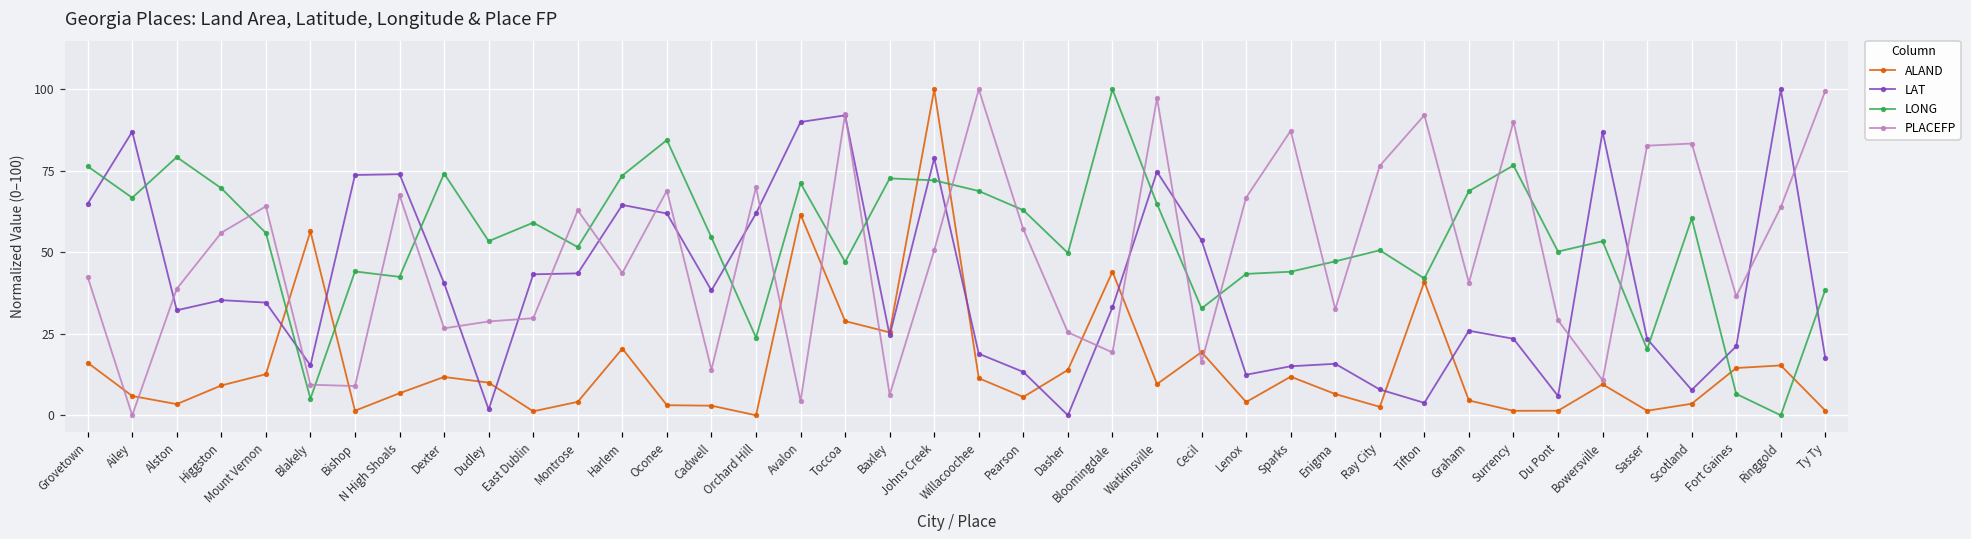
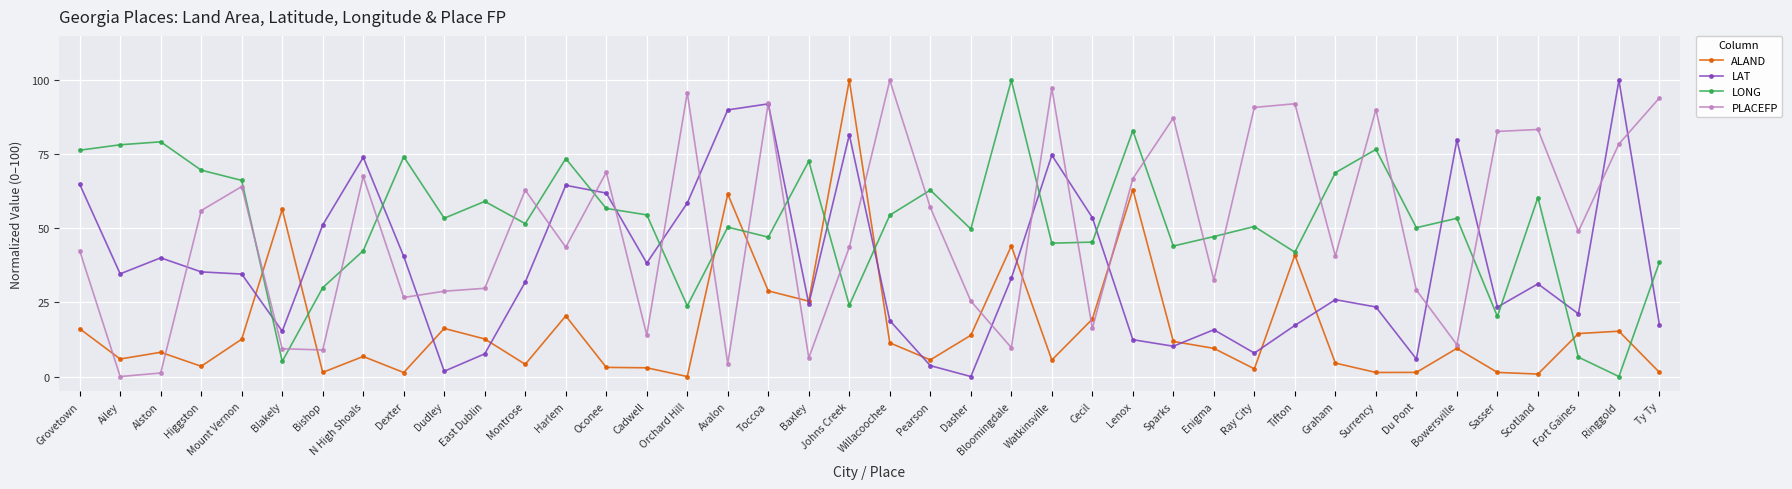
  {
    "ALAND": {
      "Grovetown": 16,
      "Ailey": 6,
-     "Alston": 3,
-     "Higgston": 9,
+     "Alston": 8,
+     "Higgston": 3,
      "Mount Vernon": 13,
      "Blakely": 56,
      "Bishop": 1,
      "N High Shoals": 7,
-     "Dexter": 12,
-     "Dudley": 10,
-     "East Dublin": 1,
+     "Dexter": 1,
+     "Dudley": 16,
+     "East Dublin": 13,
      "Montrose": 4,
      "Harlem": 20,
      "Oconee": 3,
      "Cadwell": 3,
      "Orchard Hill": 0,
      "Avalon": 62,
      "Toccoa": 29,
      "Baxley": 25,
      "Johns Creek": 100,
      "Willacoochee": 11,
      "Pearson": 6,
      "Dasher": 14,
      "Bloomingdale": 44,
-     "Watkinsville": 10,
+     "Watkinsville": 6,
      "Cecil": 19,
-     "Lenox": 4,
+     "Lenox": 63,
      "Sparks": 12,
-     "Enigma": 7,
+     "Enigma": 10,
      "Ray City": 3,
      "Tifton": 41,
      "Graham": 5,
      "Surrency": 1,
      "Du Pont": 1,
      "Bowersville": 10,
      "Sasser": 1,
-     "Scotland": 4,
+     "Scotland": 1,
      "Fort Gaines": 15,
      "Ringgold": 15,
      "Ty Ty": 1
    },
    "LAT": {
      "Grovetown": 65,
-     "Ailey": 87,
-     "Alston": 32,
+     "Ailey": 35,
+     "Alston": 40,
      "Higgston": 35,
      "Mount Vernon": 35,
      "Blakely": 15,
-     "Bishop": 74,
+     "Bishop": 51,
      "N High Shoals": 74,
      "Dexter": 41,
      "Dudley": 2,
-     "East Dublin": 43,
-     "Montrose": 44,
+     "East Dublin": 8,
+     "Montrose": 32,
      "Harlem": 65,
      "Oconee": 62,
      "Cadwell": 38,
-     "Orchard Hill": 62,
+     "Orchard Hill": 59,
      "Avalon": 90,
      "Baxley": 25,
-     "Johns Creek": 79,
+     "Johns Creek": 82,
      "Willacoochee": 19,
-     "Pearson": 13,
+     "Pearson": 4,
      "Dasher": 0,
      "Bloomingdale": 33,
      "Watkinsville": 75,
      "Cecil": 54,
      "Lenox": 12,
-     "Sparks": 15,
+     "Sparks": 10,
      "Enigma": 16,
      "Ray City": 8,
-     "Tifton": 4,
+     "Tifton": 17,
      "Graham": 26,
      "Surrency": 23,
      "Du Pont": 6,
-     "Bowersville": 87,
+     "Bowersville": 80,
      "Sasser": 23,
-     "Scotland": 8,
+     "Scotland": 31,
      "Fort Gaines": 21,
      "Ringgold": 100,
      "Ty Ty": 17
    },
    "LONG": {
      "Grovetown": 76,
-     "Ailey": 67,
+     "Ailey": 78,
      "Alston": 79,
      "Higgston": 70,
-     "Mount Vernon": 56,
+     "Mount Vernon": 66,
      "Blakely": 5,
-     "Bishop": 44,
+     "Bishop": 30,
      "N High Shoals": 42,
      "Dexter": 74,
      "Dudley": 53,
      "East Dublin": 59,
      "Montrose": 52,
      "Harlem": 74,
-     "Oconee": 84,
+     "Oconee": 57,
      "Cadwell": 55,
      "Orchard Hill": 24,
-     "Avalon": 71,
+     "Avalon": 50,
      "Toccoa": 47,
      "Baxley": 73,
-     "Johns Creek": 72,
-     "Willacoochee": 69,
+     "Johns Creek": 24,
+     "Willacoochee": 54,
      "Pearson": 63,
      "Dasher": 50,
      "Bloomingdale": 100,
-     "Watkinsville": 65,
-     "Cecil": 33,
-     "Lenox": 43,
+     "Watkinsville": 45,
+     "Cecil": 45,
+     "Lenox": 83,
      "Sparks": 44,
      "Enigma": 47,
      "Ray City": 51,
      "Tifton": 42,
      "Graham": 69,
      "Surrency": 77,
      "Du Pont": 50,
      "Bowersville": 53,
      "Sasser": 20,
      "Scotland": 60,
      "Fort Gaines": 7,
      "Ringgold": 0,
      "Ty Ty": 39
    },
    "PLACEFP": {
      "Grovetown": 42,
      "Ailey": 0,
-     "Alston": 39,
+     "Alston": 1,
      "Higgston": 56,
      "Mount Vernon": 64,
      "Blakely": 9,
      "Bishop": 9,
      "N High Shoals": 68,
      "Dexter": 27,
      "Dudley": 29,
      "East Dublin": 30,
      "Montrose": 63,
      "Harlem": 44,
      "Oconee": 69,
      "Cadwell": 14,
-     "Orchard Hill": 70,
+     "Orchard Hill": 96,
      "Avalon": 4,
      "Baxley": 6,
-     "Johns Creek": 51,
+     "Johns Creek": 44,
      "Willacoochee": 100,
      "Pearson": 57,
      "Dasher": 25,
-     "Bloomingdale": 19,
+     "Bloomingdale": 10,
      "Watkinsville": 97,
      "Cecil": 16,
      "Lenox": 67,
      "Sparks": 87,
      "Enigma": 33,
-     "Ray City": 77,
+     "Ray City": 91,
      "Tifton": 92,
      "Graham": 41,
      "Surrency": 90,
      "Du Pont": 29,
      "Bowersville": 11,
      "Sasser": 83,
      "Scotland": 83,
-     "Fort Gaines": 37,
-     "Ringgold": 64,
-     "Ty Ty": 100
+     "Fort Gaines": 49,
+     "Ringgold": 79,
+     "Ty Ty": 94
    }
  }
